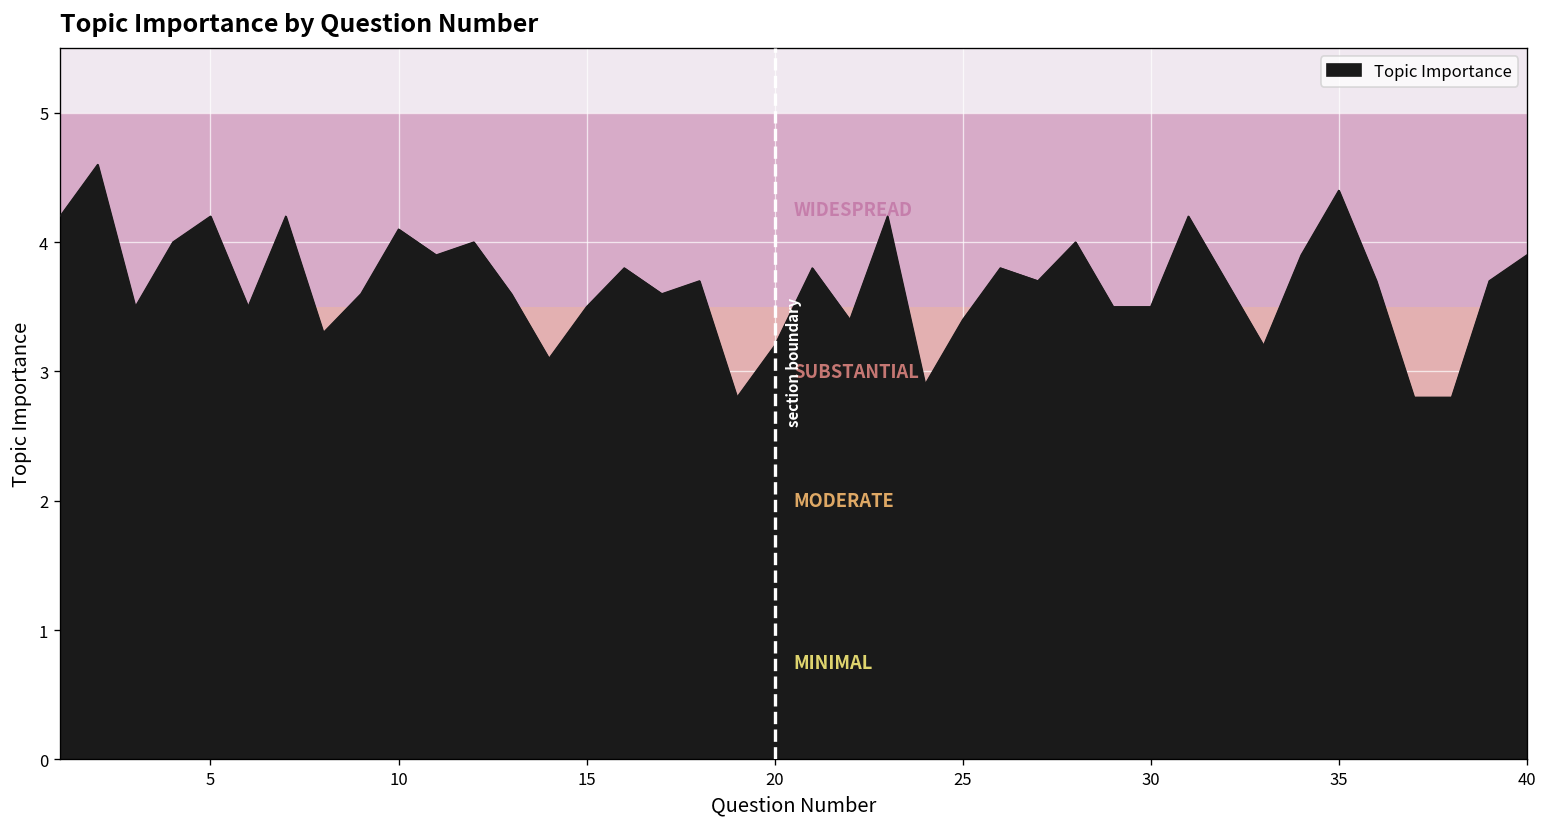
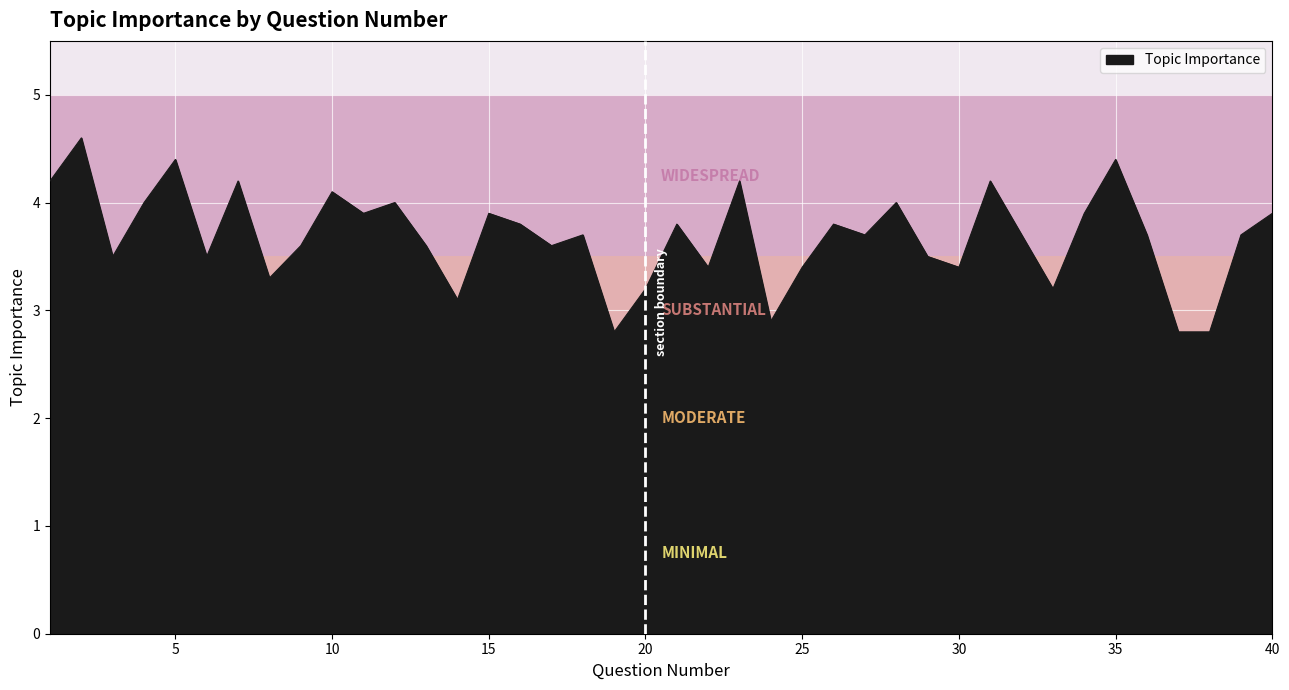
  {
-   "5": 4.2,
+   "5": 4.4,
    "10": 4.1,
-   "15": 3.5,
+   "15": 3.9,
    "20": 3.2,
    "25": 3.4,
-   "30": 3.5,
+   "30": 3.4,
    "35": 4.4,
    "40": 3.9
  }
